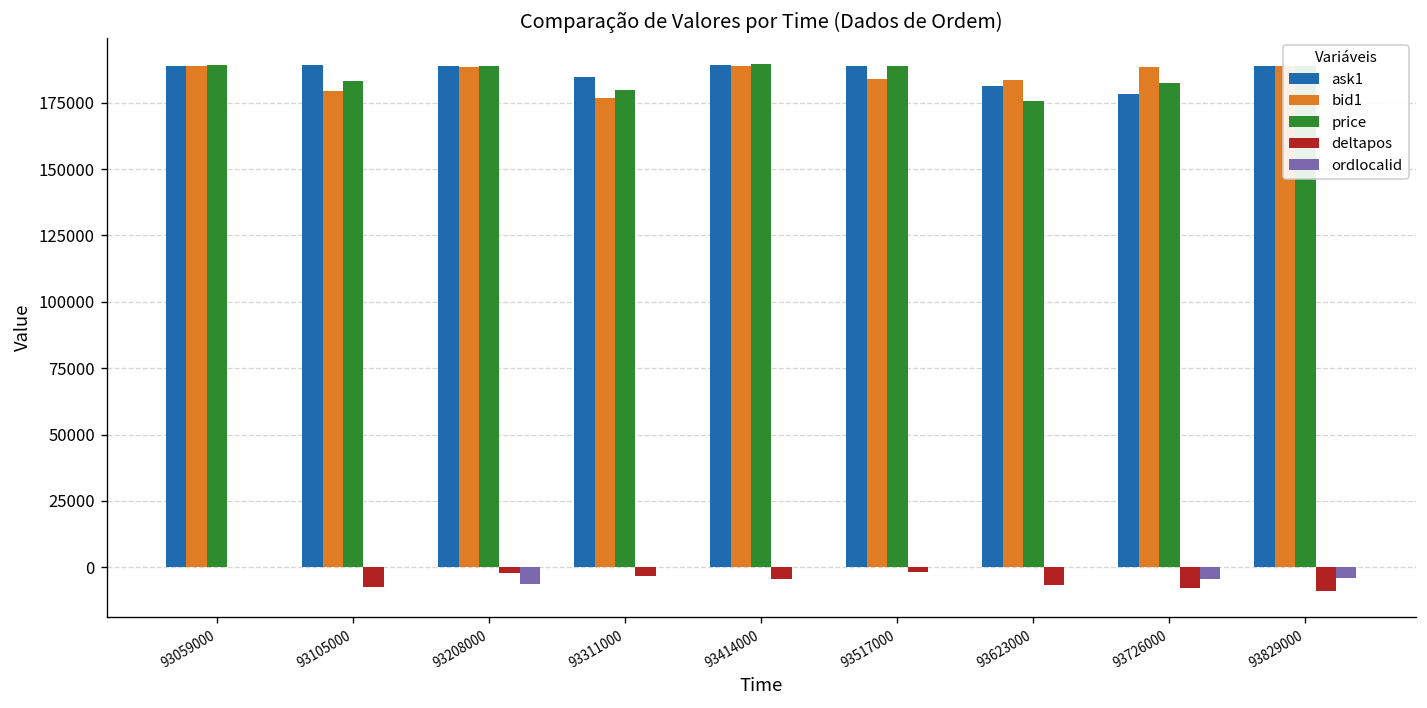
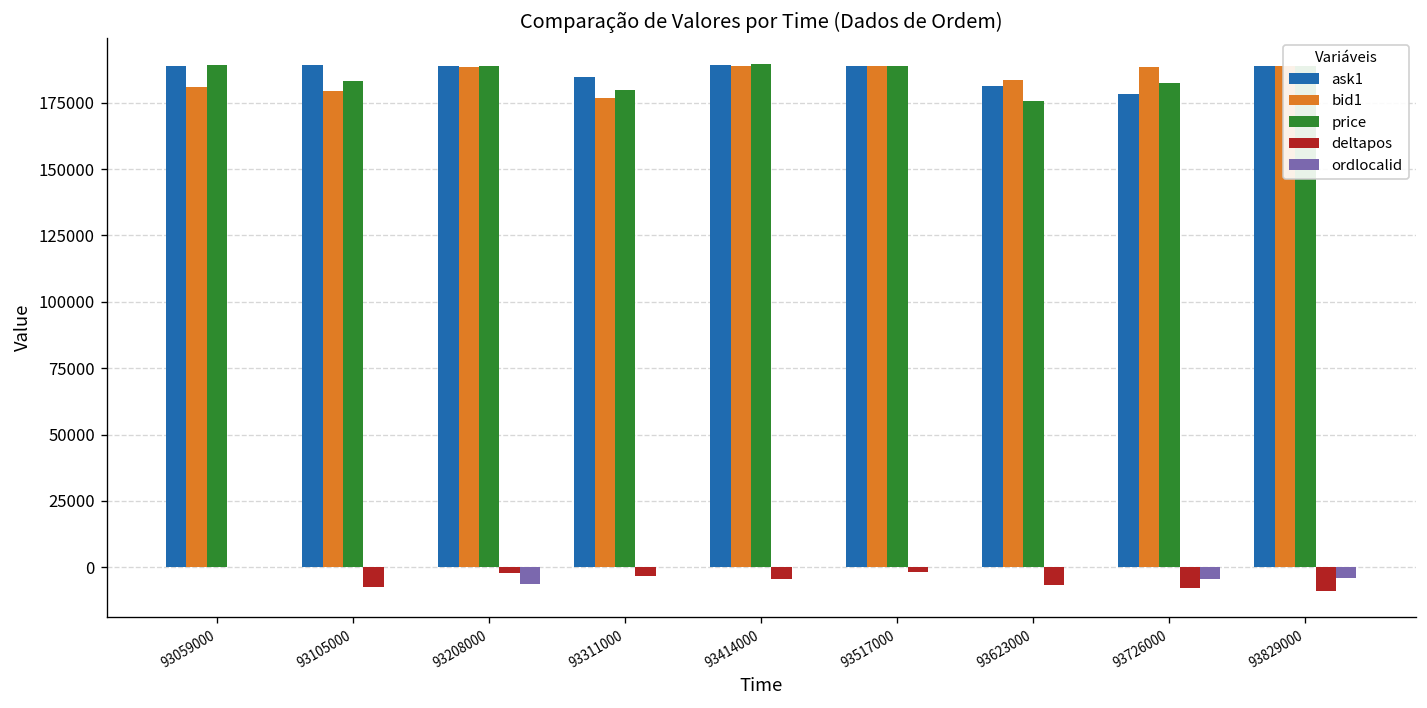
  {
    "ask1": {
      "93059000": 189000,
      "93105000": 189000,
      "93208000": 189000,
      "93311000": 185000,
      "93414000": 189000,
      "93517000": 189000,
      "93623000": 181000,
      "93726000": 178000,
      "93829000": 189000
    },
    "bid1": {
-     "93059000": 189000,
+     "93059000": 181000,
      "93105000": 179000,
      "93208000": 189000,
      "93311000": 177000,
      "93414000": 189000,
-     "93517000": 184000,
+     "93517000": 189000,
      "93623000": 184000,
      "93726000": 189000
    },
    "price": {
      "93059000": 189000,
      "93105000": 183000,
      "93208000": 189000,
      "93311000": 180000,
      "93414000": 190000,
      "93517000": 189000,
      "93623000": 176000,
      "93726000": 182000
    },
    "deltapos": {
      "93059000": 0,
      "93105000": -7000,
      "93208000": -2000,
      "93311000": -3000,
      "93414000": -4000,
      "93517000": -2000,
      "93623000": -7000,
      "93726000": -8000,
      "93829000": -9000
    },
    "ordlocalid": {
      "93208000": -6000,
      "93726000": -4000,
      "93829000": -4000
    }
  }
